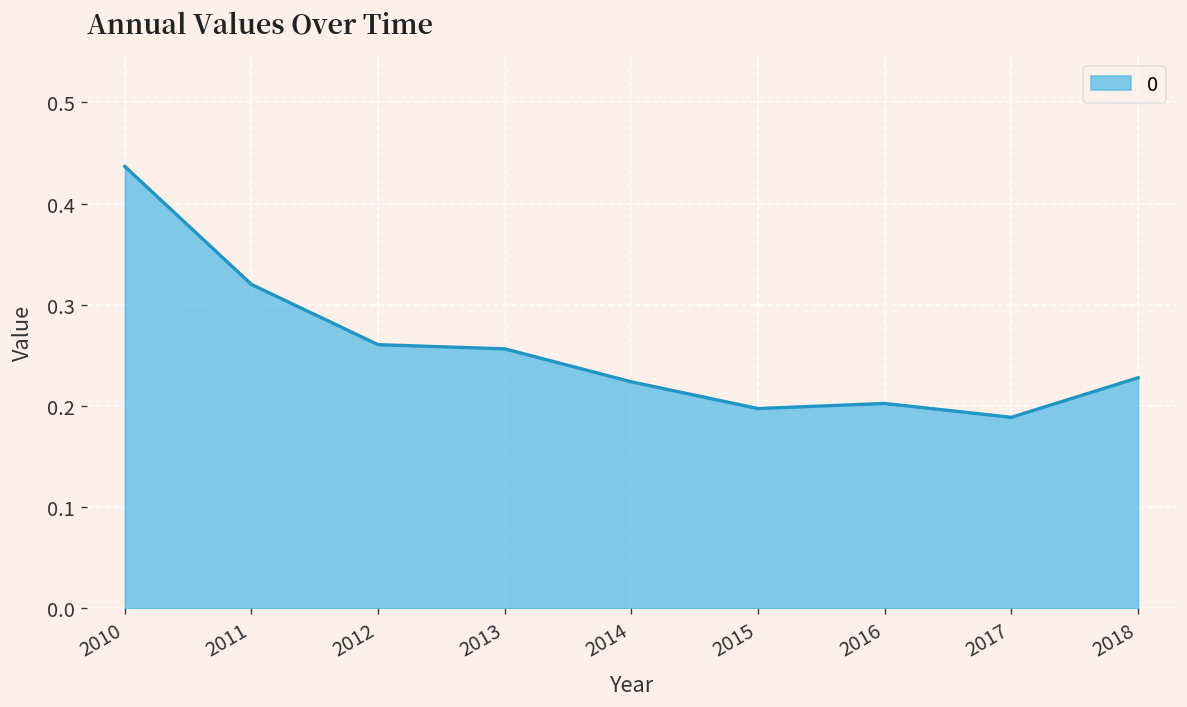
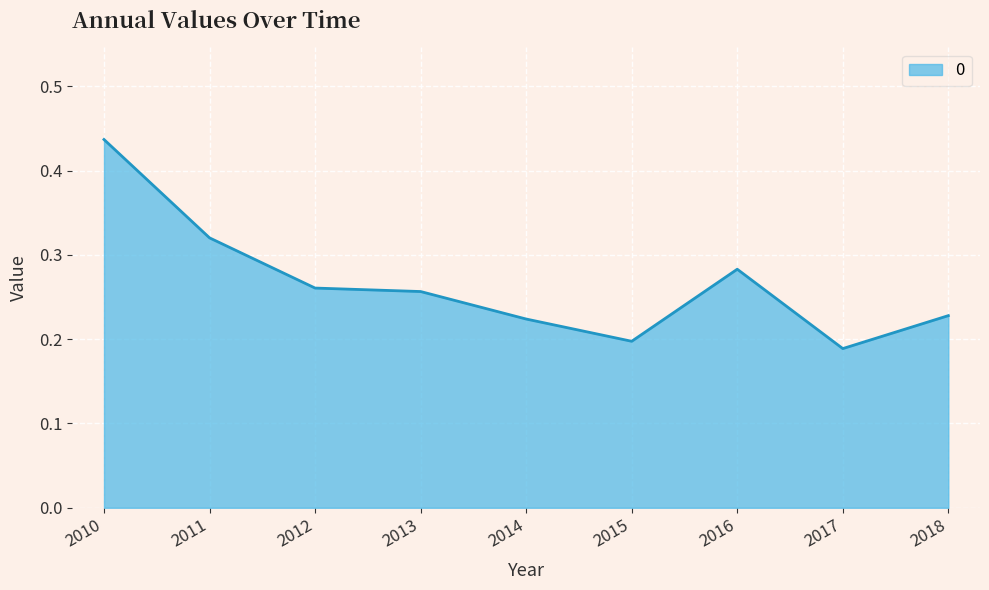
  {
    "2010": 0.44,
    "2011": 0.32,
    "2012": 0.26,
    "2013": 0.26,
    "2014": 0.22,
    "2015": 0.20,
-   "2016": 0.20,
+   "2016": 0.28,
    "2017": 0.19,
    "2018": 0.23
  }
